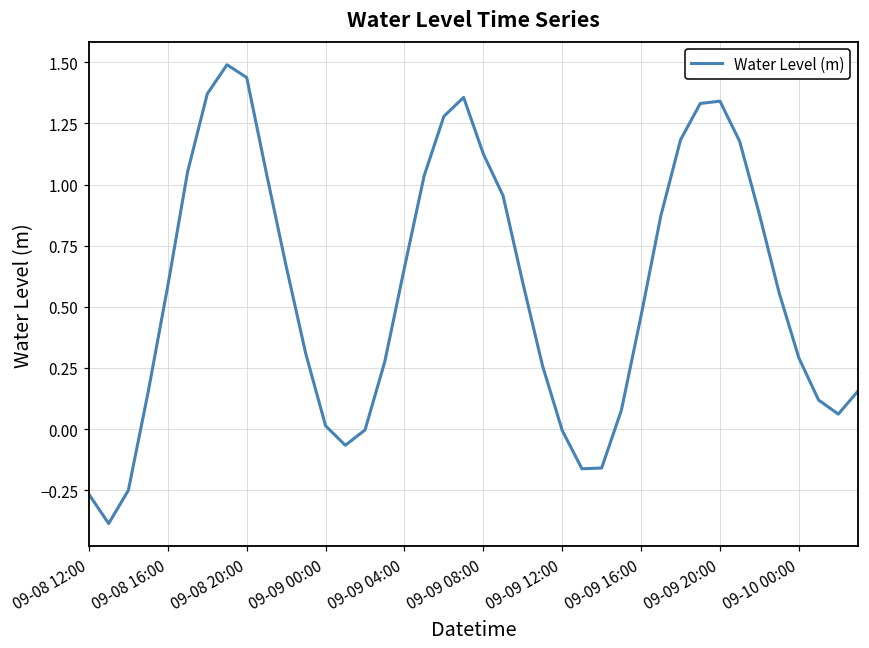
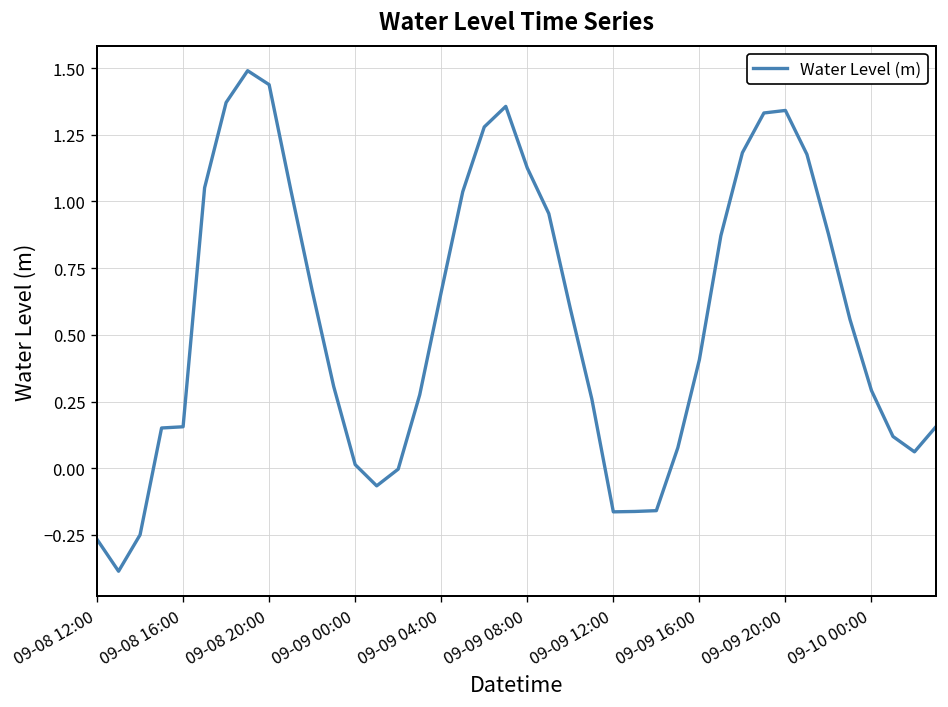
  {
    "09-08 12:00": -0.27,
-   "09-08 16:00": 0.59,
+   "09-08 16:00": 0.16,
    "09-08 20:00": 1.44,
    "09-09 00:00": 0.01,
    "09-09 04:00": 0.66,
    "09-09 08:00": 1.13,
-   "09-09 12:00": -0.01,
-   "09-09 16:00": 0.46,
+   "09-09 12:00": -0.16,
+   "09-09 16:00": 0.41,
    "09-09 20:00": 1.34,
    "09-10 00:00": 0.29
  }
